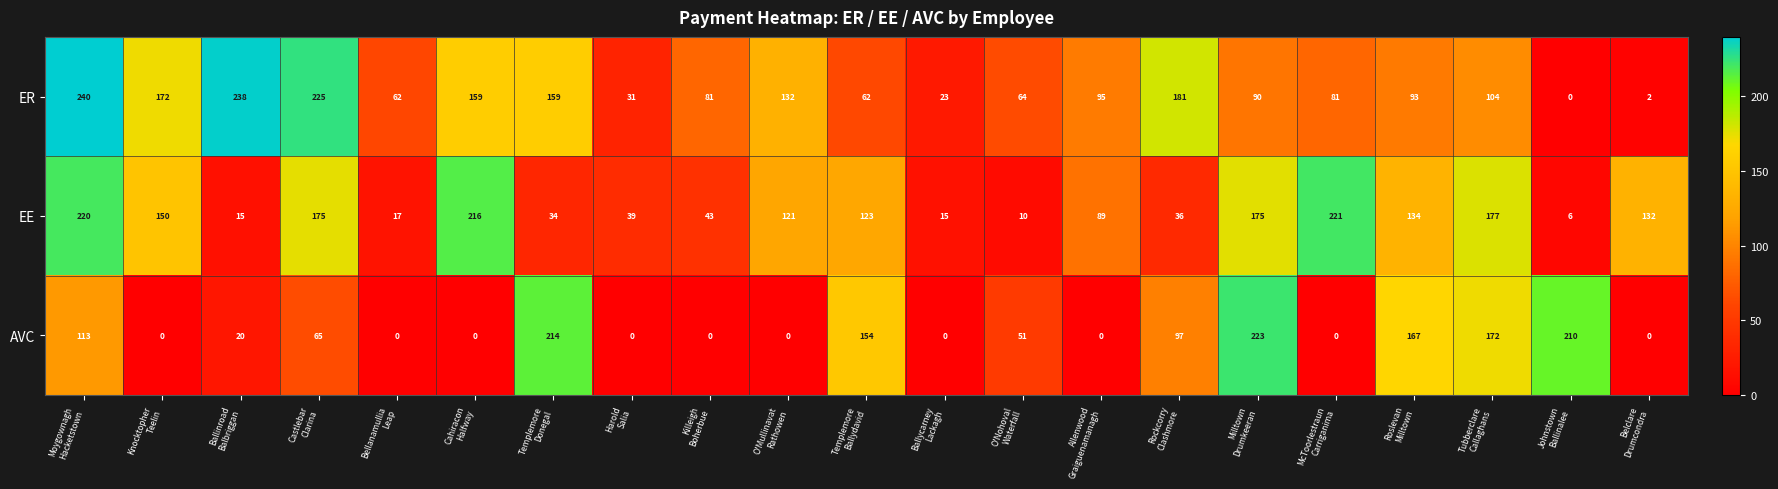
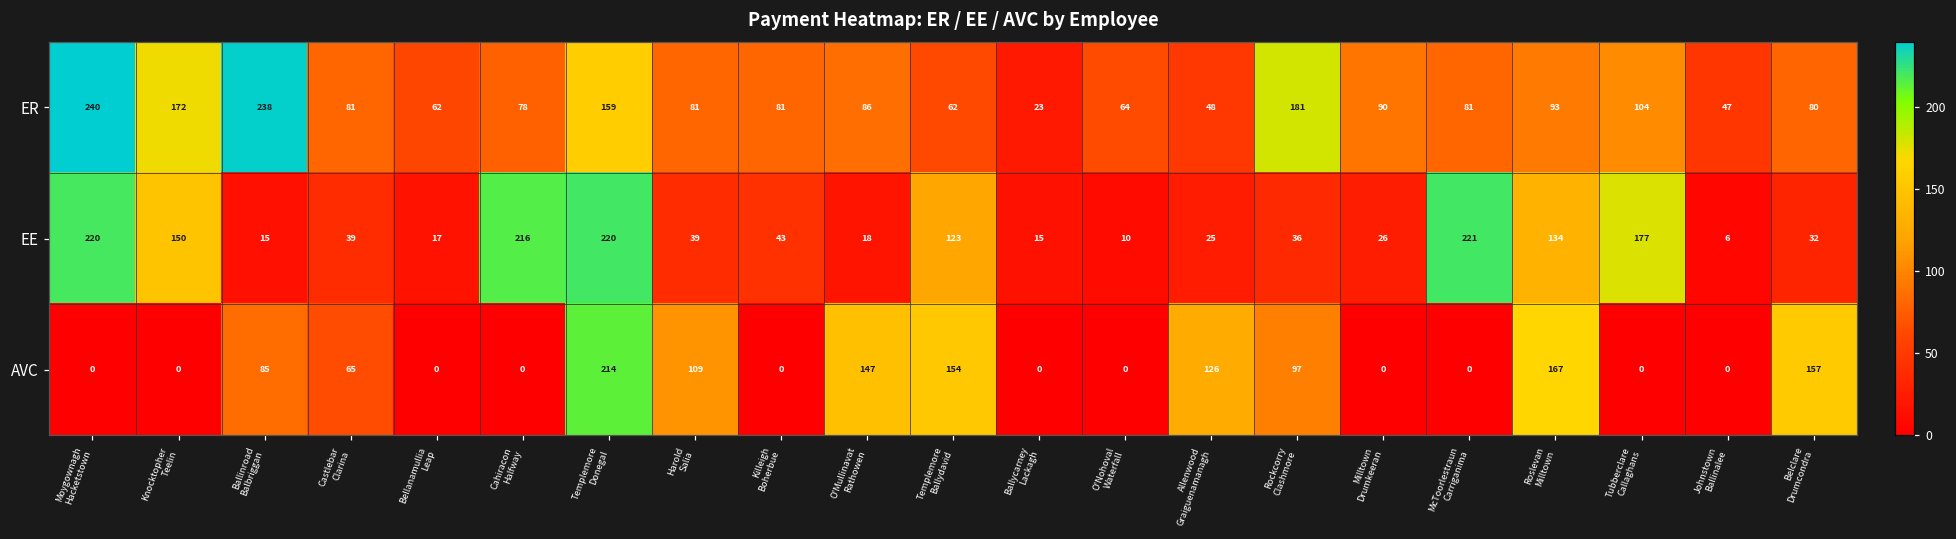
  {
    "ER": {
      "Moygownagh Hacketstown": 240,
      "Knocktopher Teelin": 172,
      "Ballinroad Balbriggan": 238,
-     "Castlebar Clarina": 225,
+     "Castlebar Clarina": 81,
      "Bellanamullia Leap": 62,
-     "Cahiracon Halfway": 159,
+     "Cahiracon Halfway": 78,
      "Templemore Donegal": 159,
-     "Harold Salia": 31,
+     "Harold Salia": 81,
      "Killeigh Boherbue": 81,
-     "O'Mullinavat Rathowen": 132,
+     "O'Mullinavat Rathowen": 86,
      "Templemore Ballydavid": 62,
      "Ballycarney Lackagh": 23,
      "O'Nohoval Waterfall": 64,
-     "Allenwood Graiguenamanagh": 95,
+     "Allenwood Graiguenamanagh": 48,
      "Rockcorry Clashmore": 181,
      "Milltown Drumkeeran": 90,
      "McToorlestraun Carriganima": 81,
      "Roslevan Milltown": 93,
      "Tubberclare Callaghans": 104,
-     "Johnstown Ballinalee": 0,
-     "Belclare Drumcondra": 2
+     "Johnstown Ballinalee": 47,
+     "Belclare Drumcondra": 80
    },
    "EE": {
      "Moygownagh Hacketstown": 220,
      "Knocktopher Teelin": 150,
      "Ballinroad Balbriggan": 15,
-     "Castlebar Clarina": 175,
+     "Castlebar Clarina": 39,
      "Bellanamullia Leap": 17,
      "Cahiracon Halfway": 216,
-     "Templemore Donegal": 34,
+     "Templemore Donegal": 220,
      "Harold Salia": 39,
      "Killeigh Boherbue": 43,
-     "O'Mullinavat Rathowen": 121,
+     "O'Mullinavat Rathowen": 18,
      "Templemore Ballydavid": 123,
      "Ballycarney Lackagh": 15,
      "O'Nohoval Waterfall": 10,
-     "Allenwood Graiguenamanagh": 89,
+     "Allenwood Graiguenamanagh": 25,
      "Rockcorry Clashmore": 36,
-     "Milltown Drumkeeran": 175,
+     "Milltown Drumkeeran": 26,
      "McToorlestraun Carriganima": 221,
      "Roslevan Milltown": 134,
      "Tubberclare Callaghans": 177,
      "Johnstown Ballinalee": 6,
-     "Belclare Drumcondra": 132
+     "Belclare Drumcondra": 32
    },
    "AVC": {
-     "Moygownagh Hacketstown": 113,
+     "Moygownagh Hacketstown": 0,
      "Knocktopher Teelin": 0,
-     "Ballinroad Balbriggan": 20,
+     "Ballinroad Balbriggan": 85,
      "Castlebar Clarina": 65,
      "Bellanamullia Leap": 0,
      "Cahiracon Halfway": 0,
      "Templemore Donegal": 214,
-     "Harold Salia": 0,
+     "Harold Salia": 109,
      "Killeigh Boherbue": 0,
-     "O'Mullinavat Rathowen": 0,
+     "O'Mullinavat Rathowen": 147,
      "Templemore Ballydavid": 154,
      "Ballycarney Lackagh": 0,
-     "O'Nohoval Waterfall": 51,
-     "Allenwood Graiguenamanagh": 0,
+     "O'Nohoval Waterfall": 0,
+     "Allenwood Graiguenamanagh": 126,
      "Rockcorry Clashmore": 97,
-     "Milltown Drumkeeran": 223,
+     "Milltown Drumkeeran": 0,
      "McToorlestraun Carriganima": 0,
      "Roslevan Milltown": 167,
-     "Tubberclare Callaghans": 172,
-     "Johnstown Ballinalee": 210,
-     "Belclare Drumcondra": 0
+     "Tubberclare Callaghans": 0,
+     "Johnstown Ballinalee": 0,
+     "Belclare Drumcondra": 157
    }
  }
